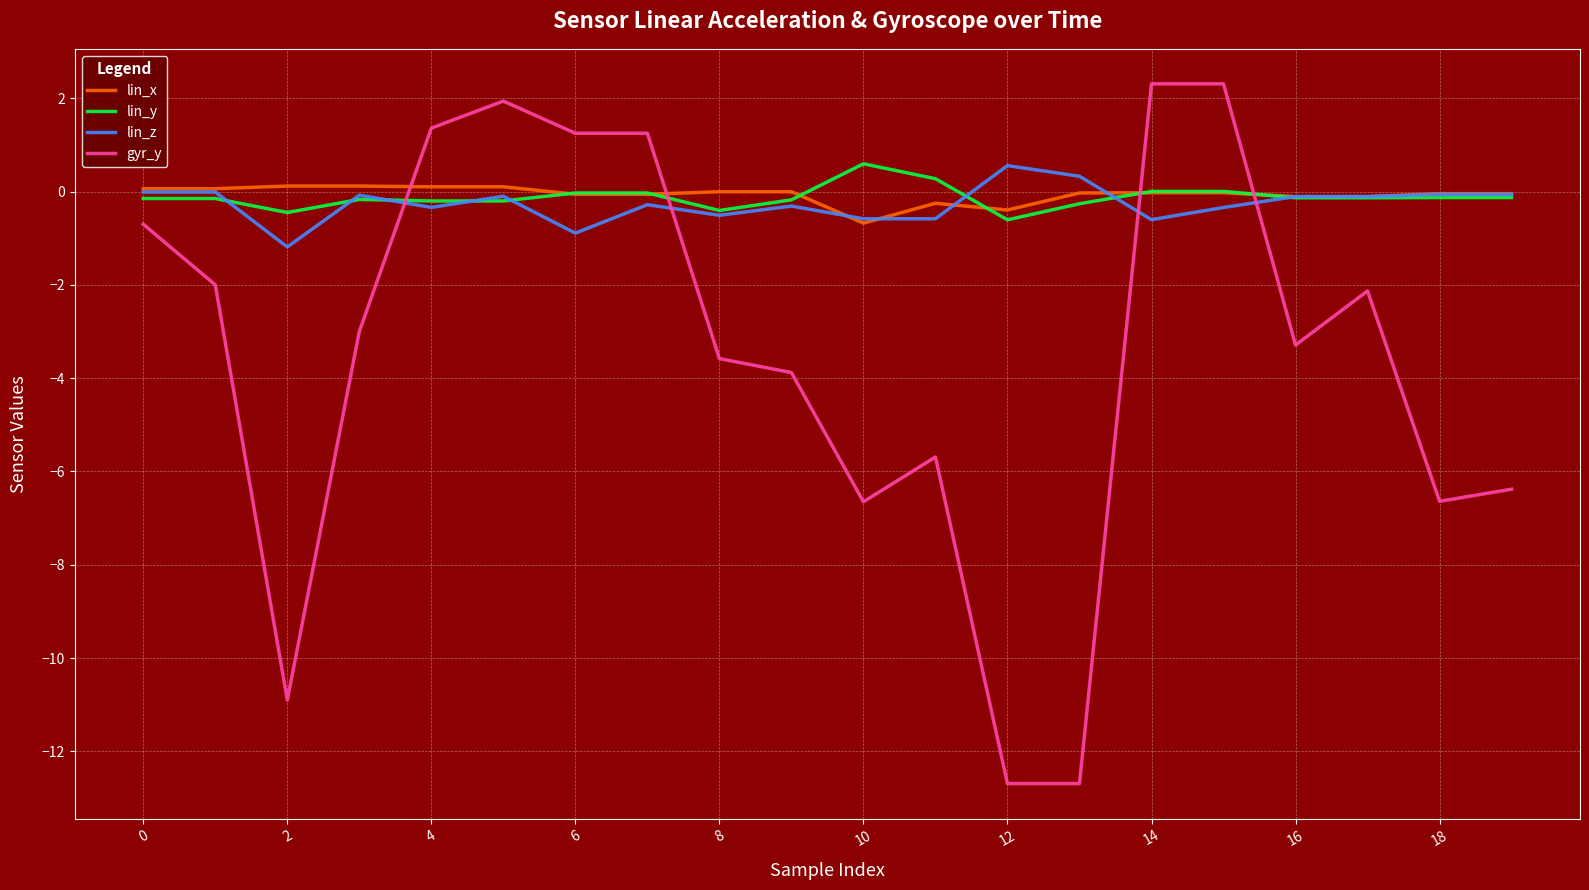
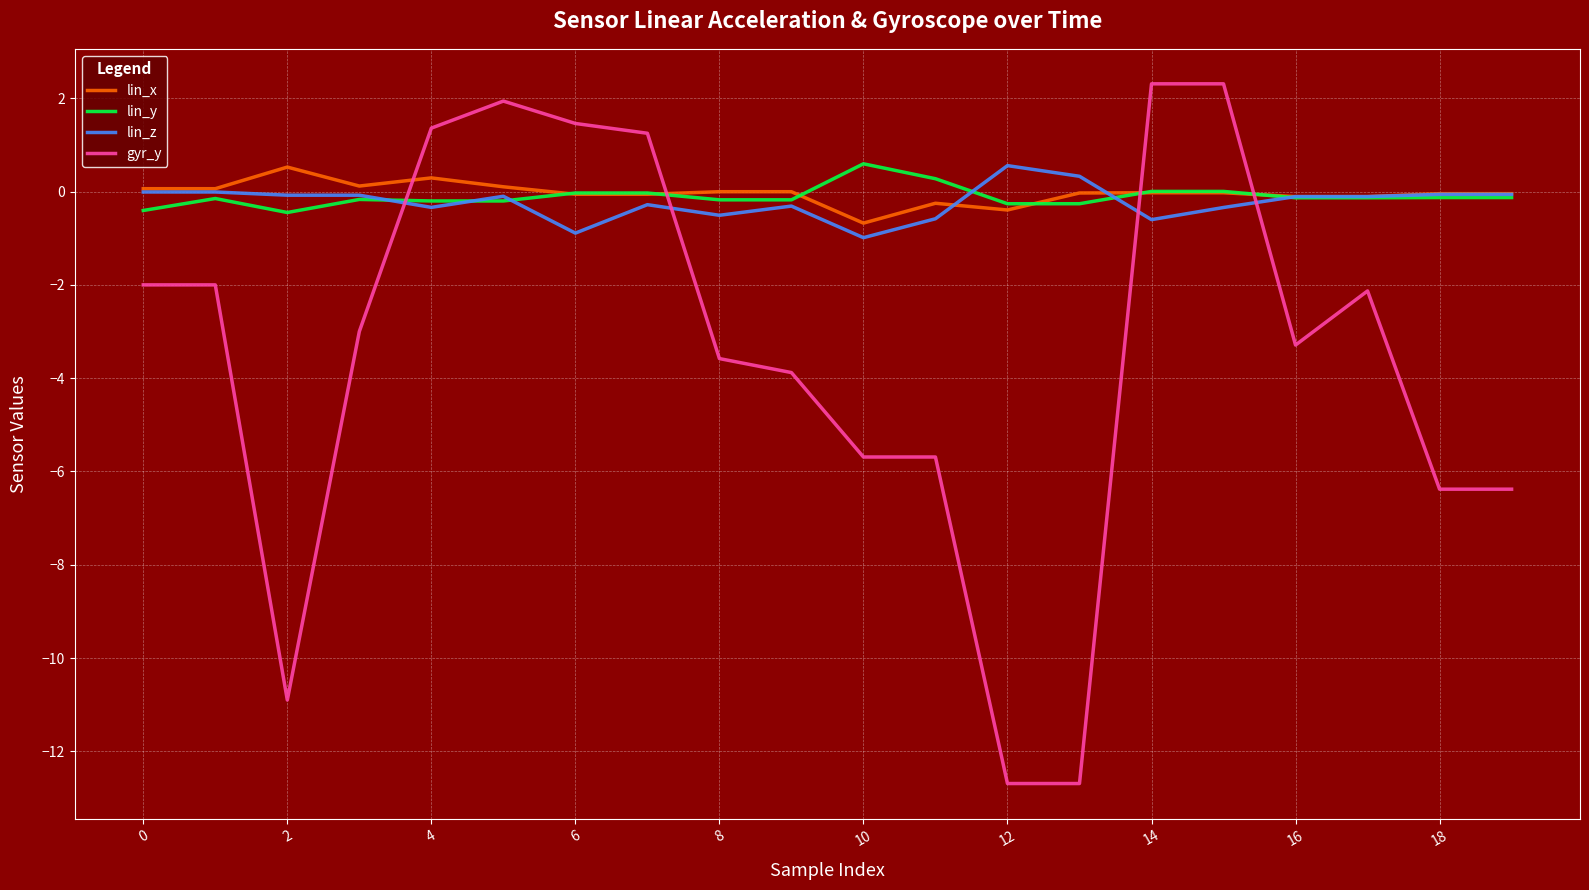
  {
    "lin_x": {
      "0": 0.1,
-     "2": 0.1,
-     "4": 0.1,
+     "2": 0.5,
+     "4": 0.3,
      "8": 0.0,
      "10": -0.7,
      "12": -0.4
    },
    "lin_y": {
-     "0": -0.1,
+     "0": -0.4,
      "2": -0.4,
      "4": -0.2,
-     "8": -0.4,
+     "8": -0.2,
      "10": 0.6,
-     "12": -0.6,
+     "12": -0.3,
      "18": -0.1
    },
    "lin_z": {
      "0": 0.0,
-     "2": -1.2,
+     "2": -0.1,
      "4": -0.3,
      "6": -0.9,
      "8": -0.5,
-     "10": -0.6,
+     "10": -1.0,
      "12": 0.6,
      "14": -0.6
    },
    "gyr_y": {
-     "0": -0.7,
+     "0": -2.0,
      "2": -10.9,
      "4": 1.4,
-     "6": 1.3,
+     "6": 1.5,
      "8": -3.6,
-     "10": -6.7,
+     "10": -5.7,
      "12": -12.7,
      "14": 2.3,
      "16": -3.3,
-     "18": -6.6
+     "18": -6.4
    }
  }
